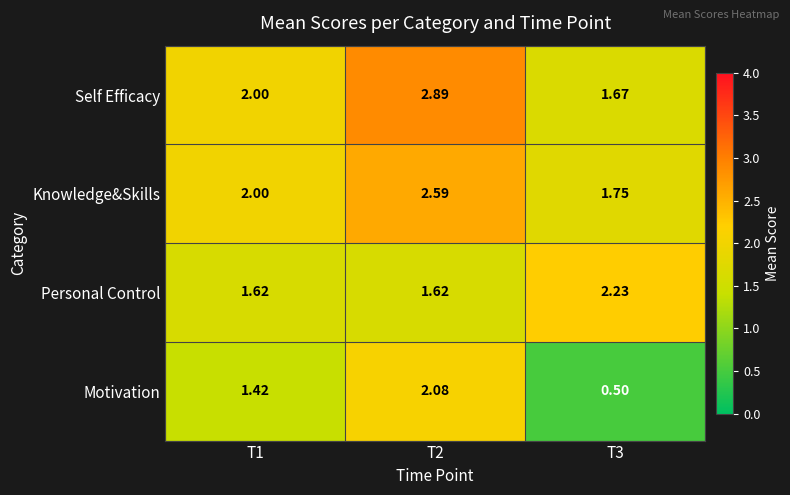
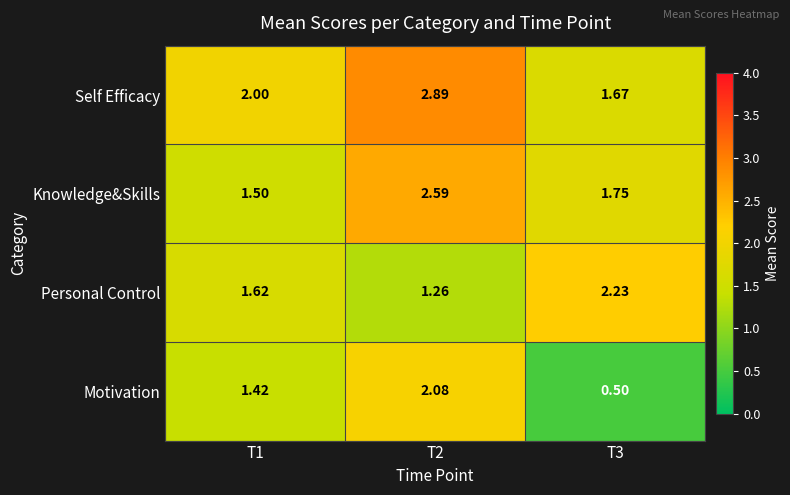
  {
    "Self Efficacy": {
      "T1": 2.00,
      "T2": 2.89,
      "T3": 1.67
    },
    "Knowledge&Skills": {
-     "T1": 2.00,
+     "T1": 1.50,
      "T2": 2.59,
      "T3": 1.75
    },
    "Personal Control": {
      "T1": 1.62,
-     "T2": 1.62,
+     "T2": 1.26,
      "T3": 2.23
    },
    "Motivation": {
      "T1": 1.42,
      "T2": 2.08,
      "T3": 0.50
    }
  }
